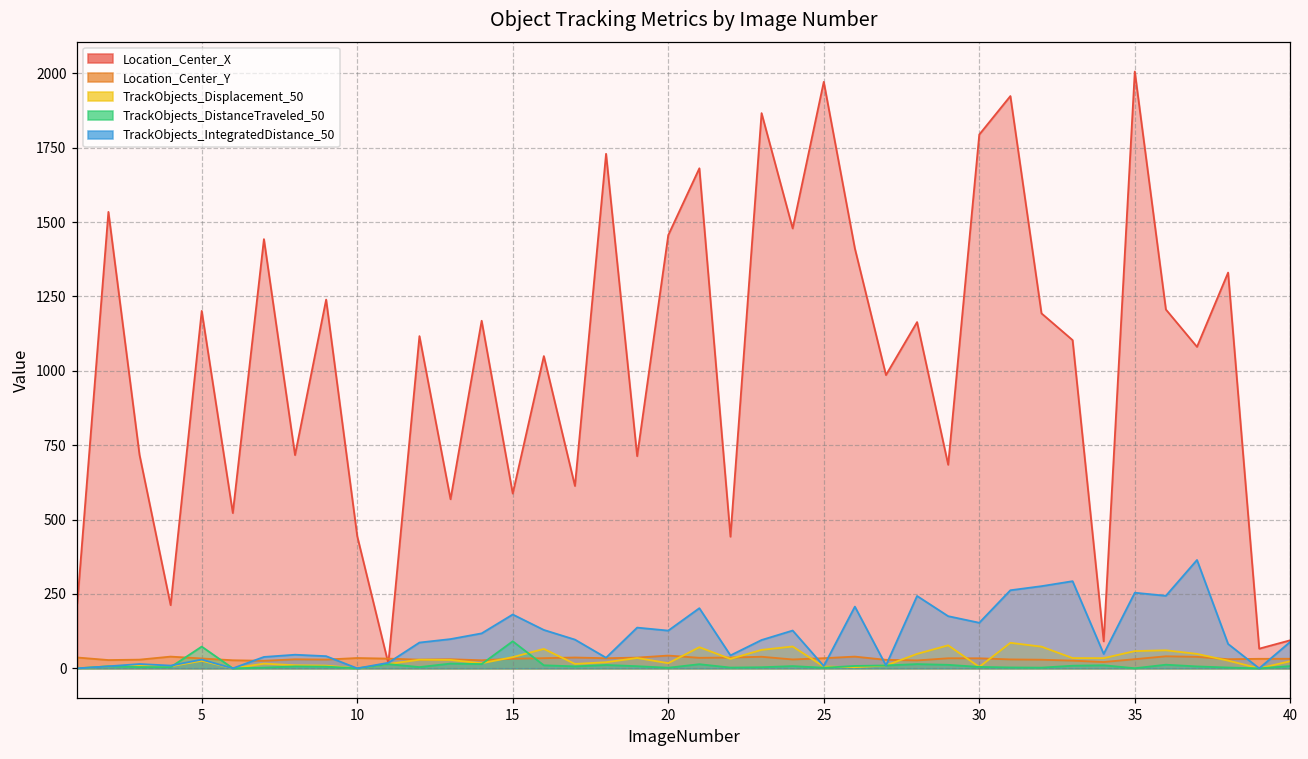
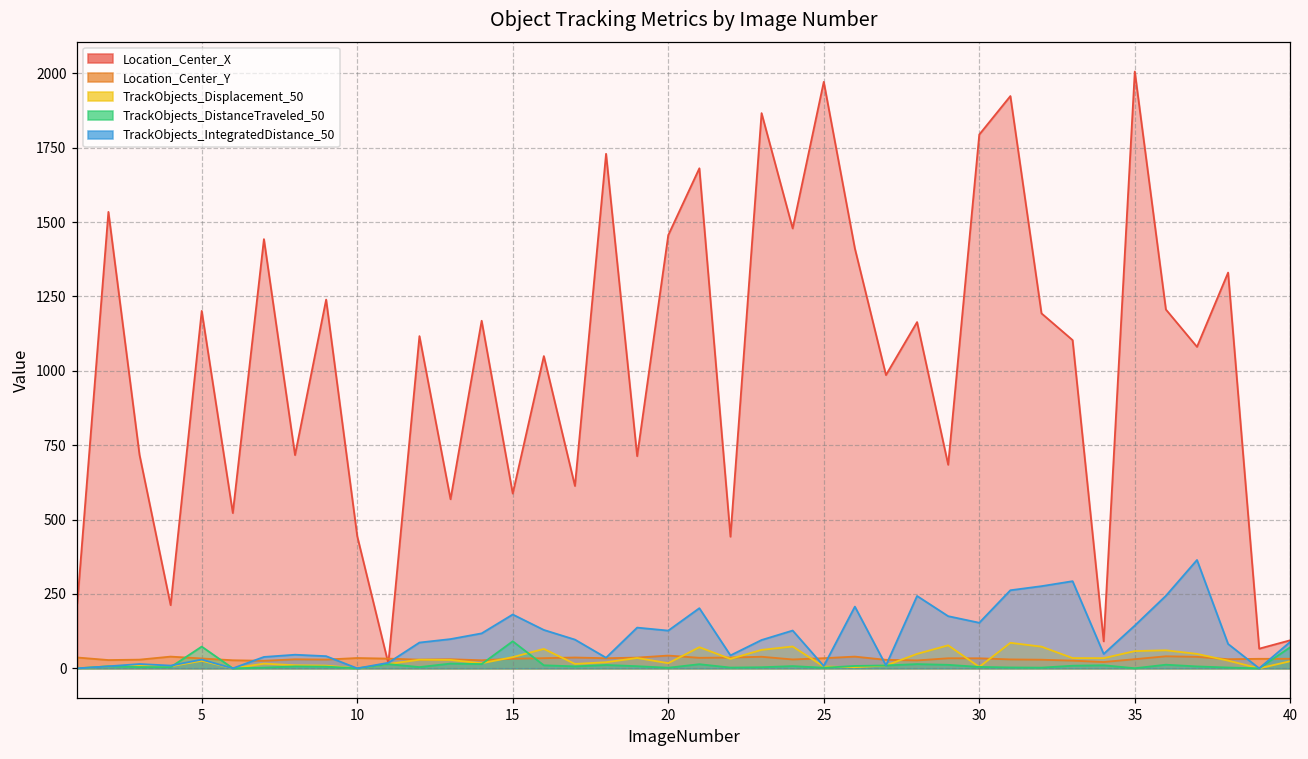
  {
    "TrackObjects_DistanceTraveled_50": {
      "5": 70,
      "15": 90,
      "20": 0,
      "35": 0,
-     "40": 10
+     "40": 70
    },
    "TrackObjects_IntegratedDistance_50": {
      "15": 180,
      "20": 130,
      "30": 150,
-     "35": 250
+     "35": 140
    }
  }
